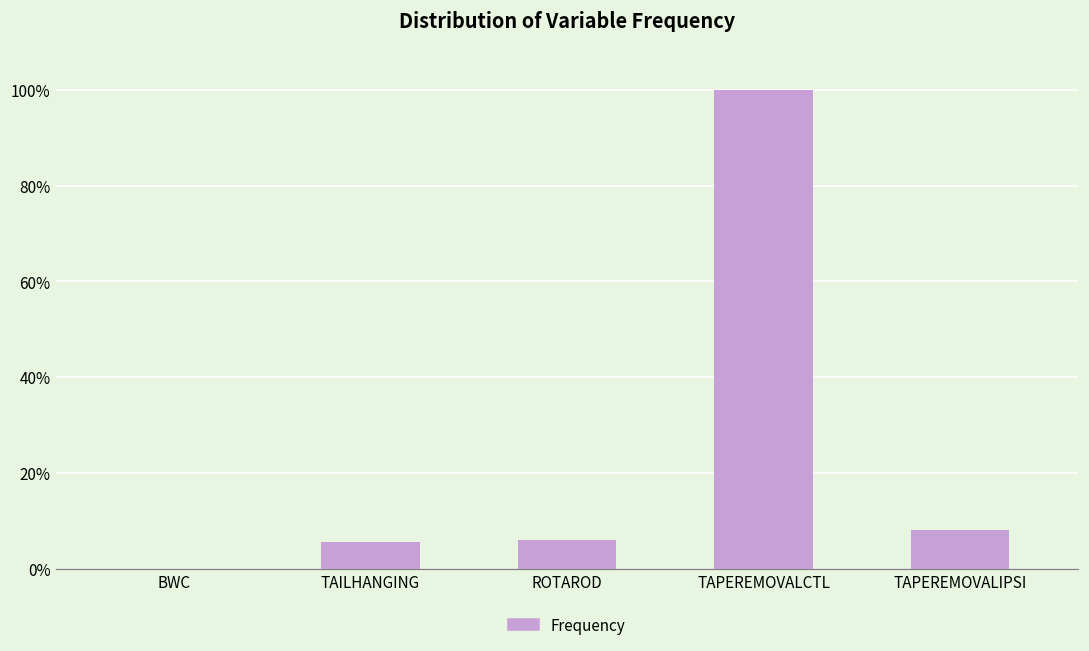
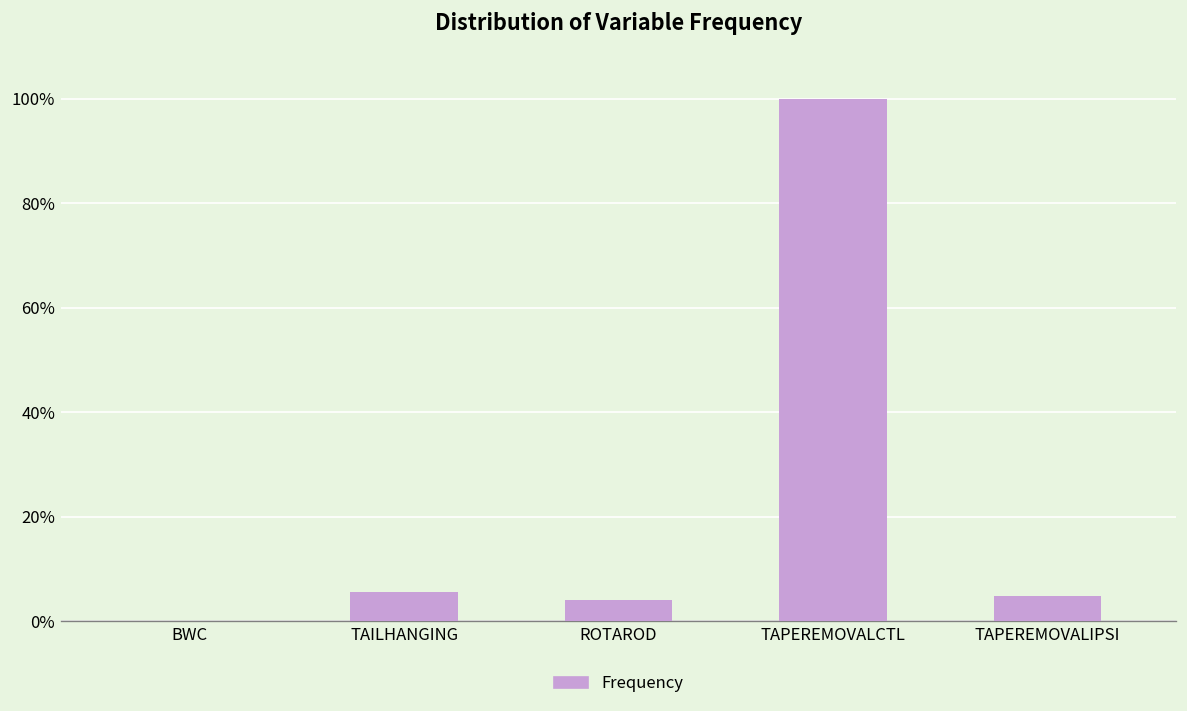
  {
    "BWC": "0%",
    "TAILHANGING": "6%",
-   "ROTAROD": "6%",
+   "ROTAROD": "4%",
    "TAPEREMOVALCTL": "100%",
-   "TAPEREMOVALIPSI": "8%"
+   "TAPEREMOVALIPSI": "5%"
  }
